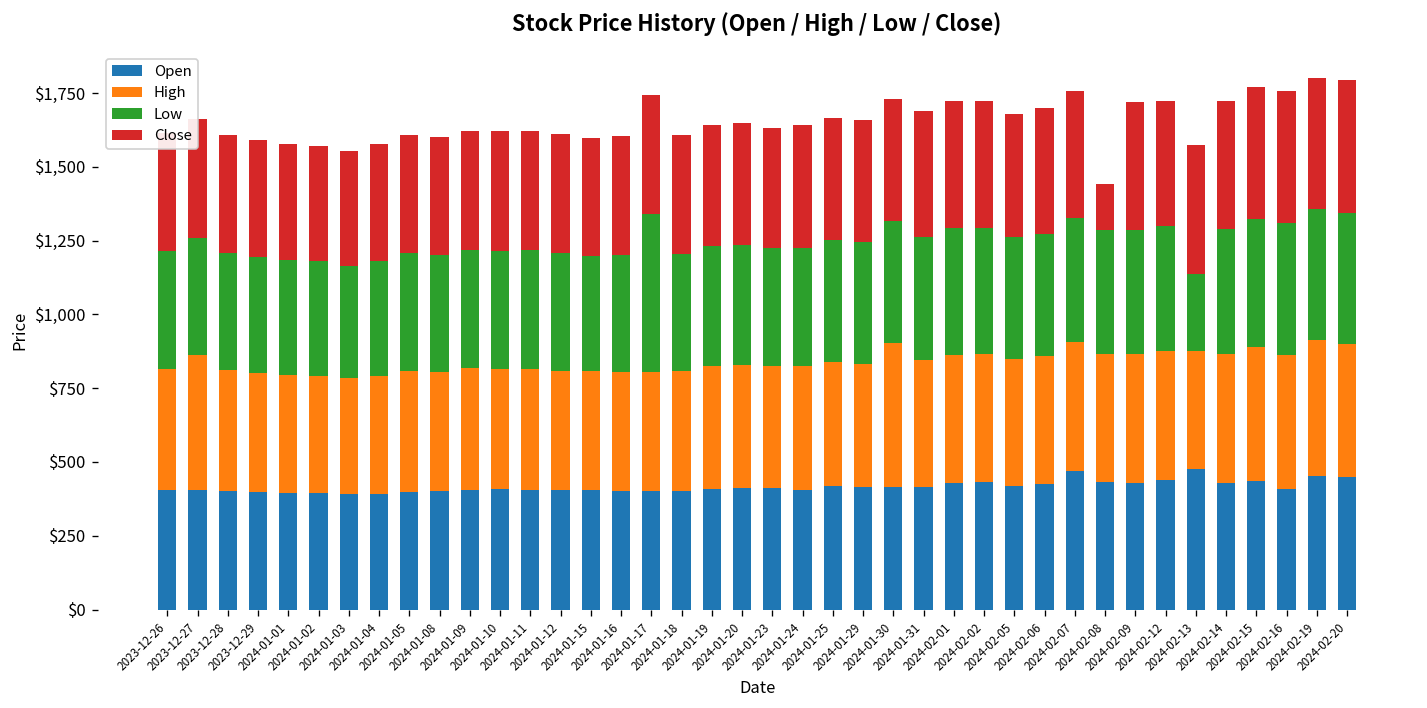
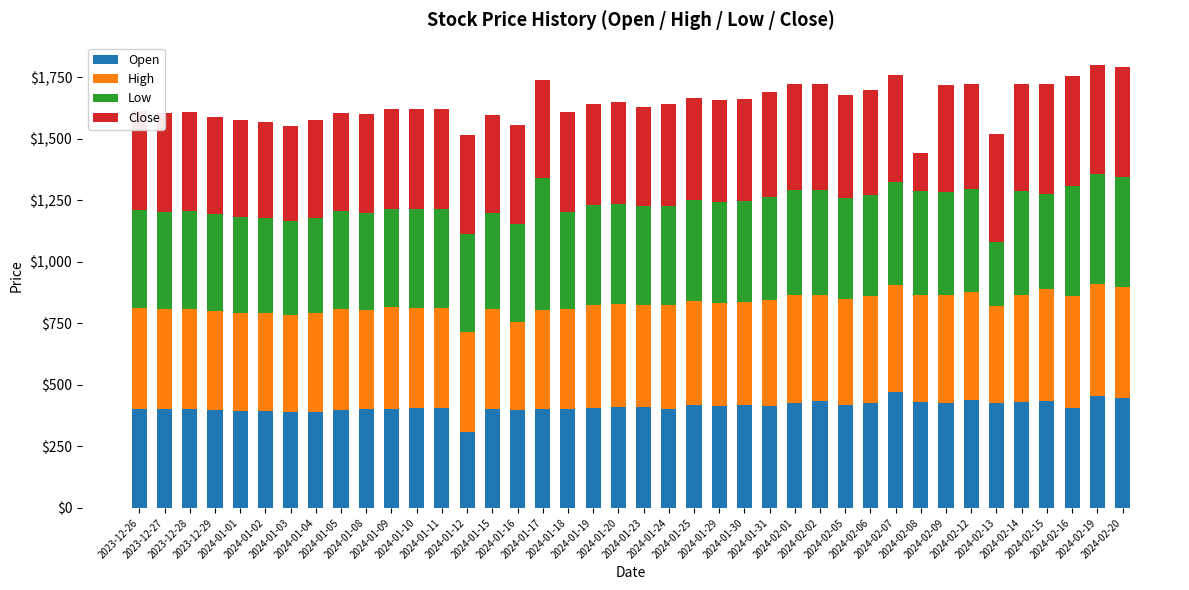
  {
    "Open": {
      "2023-12-26": "$400",
      "2023-12-27": "$400",
      "2023-12-28": "$400",
      "2023-12-29": "$400",
      "2024-01-01": "$400",
      "2024-01-02": "$390",
      "2024-01-03": "$390",
      "2024-01-04": "$390",
      "2024-01-05": "$400",
      "2024-01-08": "$400",
      "2024-01-09": "$400",
      "2024-01-10": "$410",
      "2024-01-11": "$410",
-     "2024-01-12": "$400",
+     "2024-01-12": "$310",
      "2024-01-15": "$400",
      "2024-01-16": "$400",
      "2024-01-17": "$400",
      "2024-01-18": "$400",
      "2024-01-19": "$410",
      "2024-01-20": "$410",
      "2024-01-23": "$410",
      "2024-01-24": "$400",
      "2024-01-25": "$420",
      "2024-01-29": "$420",
      "2024-01-30": "$420",
      "2024-01-31": "$420",
      "2024-02-01": "$430",
      "2024-02-02": "$430",
      "2024-02-05": "$420",
      "2024-02-06": "$430",
      "2024-02-07": "$470",
      "2024-02-08": "$430",
      "2024-02-09": "$430",
      "2024-02-12": "$440",
-     "2024-02-13": "$480",
+     "2024-02-13": "$420",
      "2024-02-14": "$430",
      "2024-02-15": "$430",
      "2024-02-16": "$410",
      "2024-02-19": "$450",
      "2024-02-20": "$450"
    },
    "High": {
      "2023-12-26": "$410",
-     "2023-12-27": "$460",
+     "2023-12-27": "$400",
      "2023-12-28": "$410",
      "2023-12-29": "$400",
      "2024-01-01": "$400",
      "2024-01-02": "$400",
      "2024-01-03": "$390",
      "2024-01-04": "$400",
      "2024-01-05": "$410",
      "2024-01-08": "$400",
      "2024-01-09": "$420",
      "2024-01-10": "$410",
      "2024-01-11": "$410",
      "2024-01-12": "$410",
      "2024-01-15": "$400",
-     "2024-01-16": "$400",
+     "2024-01-16": "$360",
      "2024-01-17": "$400",
      "2024-01-18": "$410",
      "2024-01-19": "$420",
      "2024-01-20": "$420",
      "2024-01-23": "$410",
      "2024-01-24": "$420",
      "2024-01-25": "$420",
      "2024-01-29": "$420",
-     "2024-01-30": "$490",
+     "2024-01-30": "$420",
      "2024-01-31": "$430",
      "2024-02-01": "$440",
      "2024-02-02": "$430",
      "2024-02-05": "$430",
      "2024-02-06": "$430",
      "2024-02-07": "$440",
      "2024-02-08": "$430",
      "2024-02-09": "$440",
      "2024-02-12": "$440",
      "2024-02-13": "$400",
      "2024-02-14": "$440",
      "2024-02-15": "$460",
      "2024-02-16": "$450",
      "2024-02-19": "$460",
      "2024-02-20": "$450"
    },
    "Low": {
      "2023-12-26": "$400",
      "2023-12-27": "$400",
      "2023-12-28": "$400",
      "2023-12-29": "$390",
      "2024-01-01": "$390",
      "2024-01-02": "$390",
      "2024-01-03": "$380",
      "2024-01-04": "$390",
      "2024-01-05": "$400",
      "2024-01-08": "$400",
      "2024-01-09": "$400",
      "2024-01-10": "$400",
      "2024-01-11": "$400",
      "2024-01-12": "$400",
      "2024-01-15": "$390",
      "2024-01-16": "$400",
      "2024-01-17": "$540",
      "2024-01-18": "$400",
      "2024-01-19": "$410",
      "2024-01-20": "$410",
      "2024-01-23": "$400",
      "2024-01-24": "$400",
      "2024-01-25": "$410",
      "2024-01-29": "$410",
      "2024-01-30": "$410",
      "2024-01-31": "$420",
      "2024-02-01": "$430",
      "2024-02-02": "$430",
      "2024-02-05": "$410",
      "2024-02-06": "$410",
      "2024-02-07": "$420",
      "2024-02-08": "$420",
      "2024-02-09": "$420",
      "2024-02-12": "$420",
      "2024-02-13": "$260",
      "2024-02-14": "$420",
-     "2024-02-15": "$430",
+     "2024-02-15": "$380",
      "2024-02-16": "$450",
      "2024-02-19": "$440",
      "2024-02-20": "$450"
    },
    "Close": {
      "2023-12-28": "$400",
      "2023-12-29": "$400",
      "2024-01-01": "$390",
      "2024-01-02": "$390",
      "2024-01-03": "$390",
      "2024-01-04": "$400",
      "2024-01-05": "$400",
      "2024-01-08": "$400",
      "2024-01-09": "$400",
      "2024-01-10": "$410",
      "2024-01-11": "$400",
      "2024-01-12": "$400",
      "2024-01-15": "$400",
      "2024-01-16": "$400",
      "2024-01-17": "$400",
      "2024-01-18": "$400",
      "2024-01-19": "$410",
      "2024-01-20": "$410",
      "2024-01-23": "$400",
      "2024-01-24": "$420",
      "2024-01-25": "$410",
      "2024-01-29": "$410",
      "2024-01-30": "$420",
      "2024-01-31": "$430",
      "2024-02-01": "$430",
      "2024-02-02": "$430",
      "2024-02-05": "$420",
      "2024-02-06": "$430",
      "2024-02-07": "$430",
      "2024-02-08": "$160",
      "2024-02-09": "$430",
      "2024-02-12": "$430",
      "2024-02-13": "$440",
      "2024-02-14": "$430",
      "2024-02-15": "$450",
      "2024-02-16": "$450",
      "2024-02-19": "$450",
      "2024-02-20": "$450"
    }
  }
